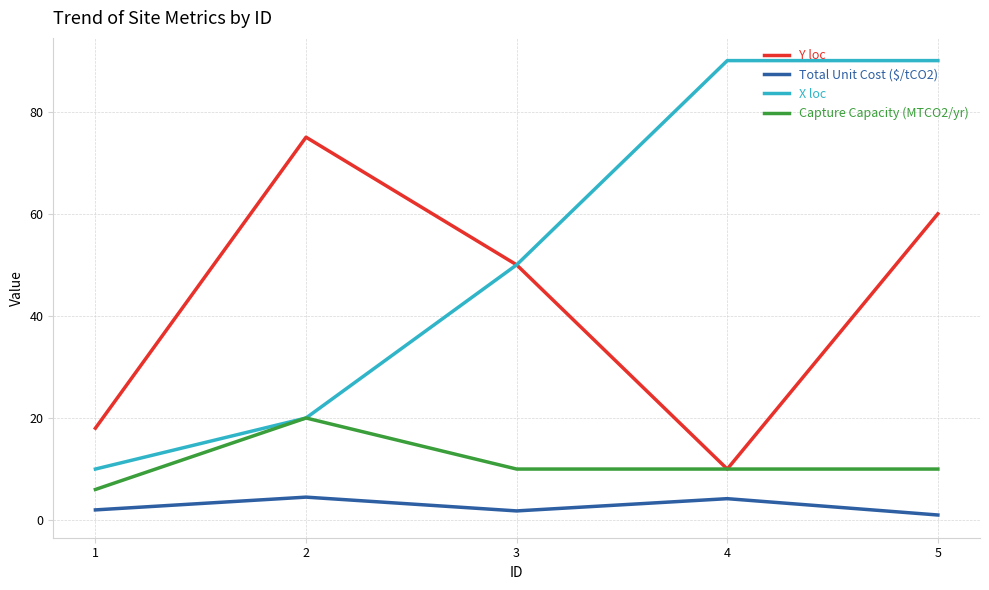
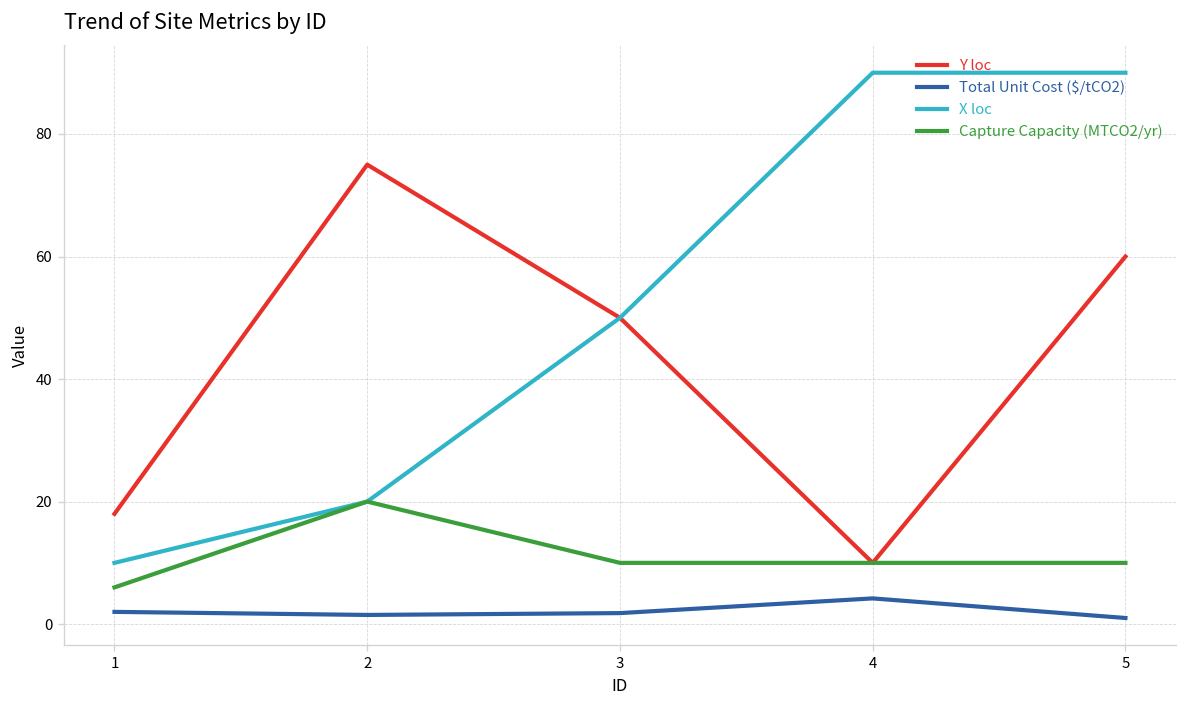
  {
    "Y loc": {
      "1": 18,
      "2": 75,
      "5": 60
    },
    "Total Unit Cost ($/tCO2)": {
      "1": 2,
-     "2": 5,
+     "2": 2,
      "3": 2,
      "4": 4,
      "5": 1
    },
    "X loc": {
      "1": 10,
      "4": 90,
      "5": 90
    },
    "Capture Capacity (MTCO2/yr)": {
      "1": 6,
      "3": 10,
      "5": 10
    }
  }
